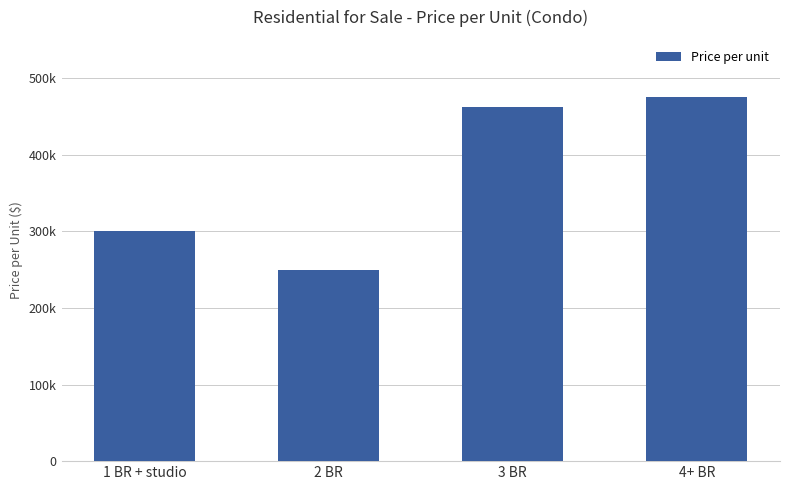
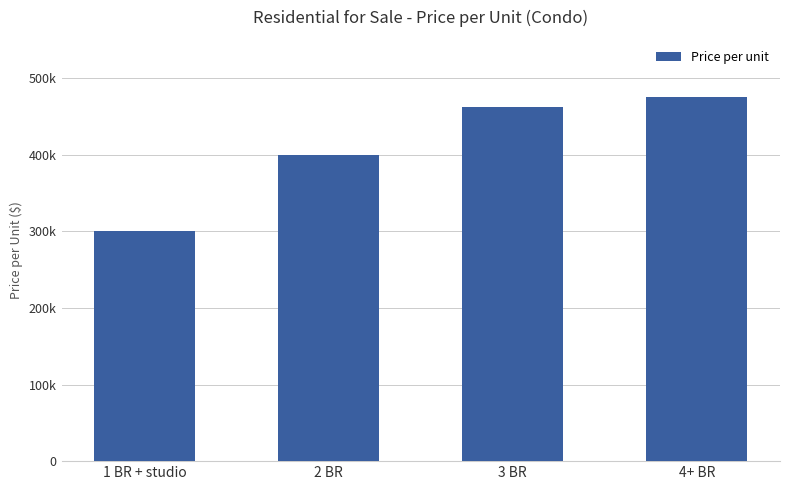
  {
    "1 BR + studio": 300000,
-   "2 BR": 250000,
+   "2 BR": 400000,
    "3 BR": 460000,
    "4+ BR": 480000
  }
